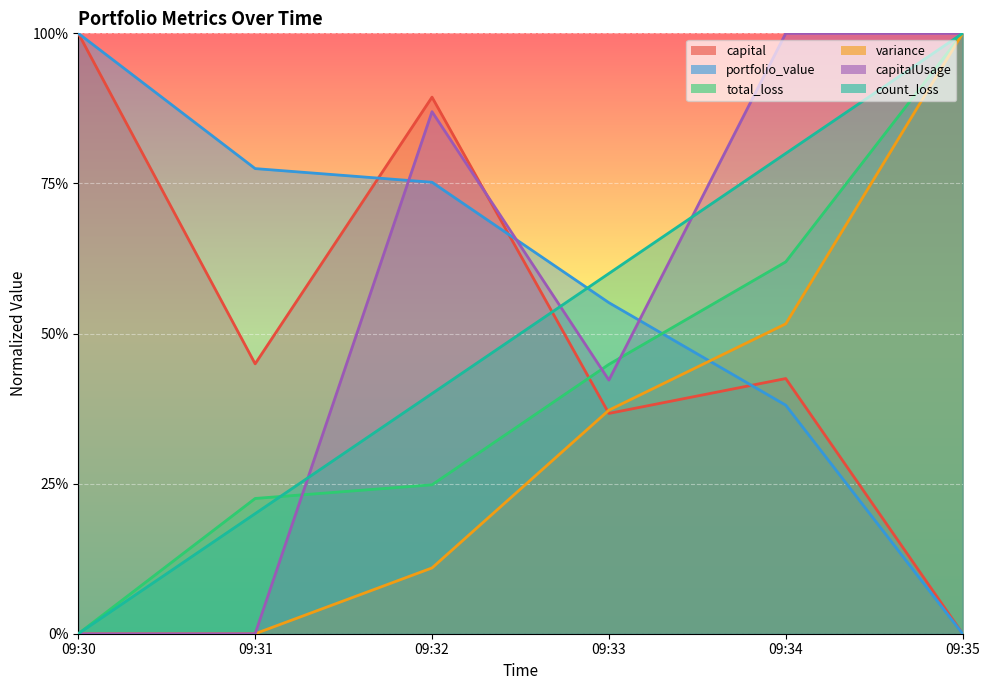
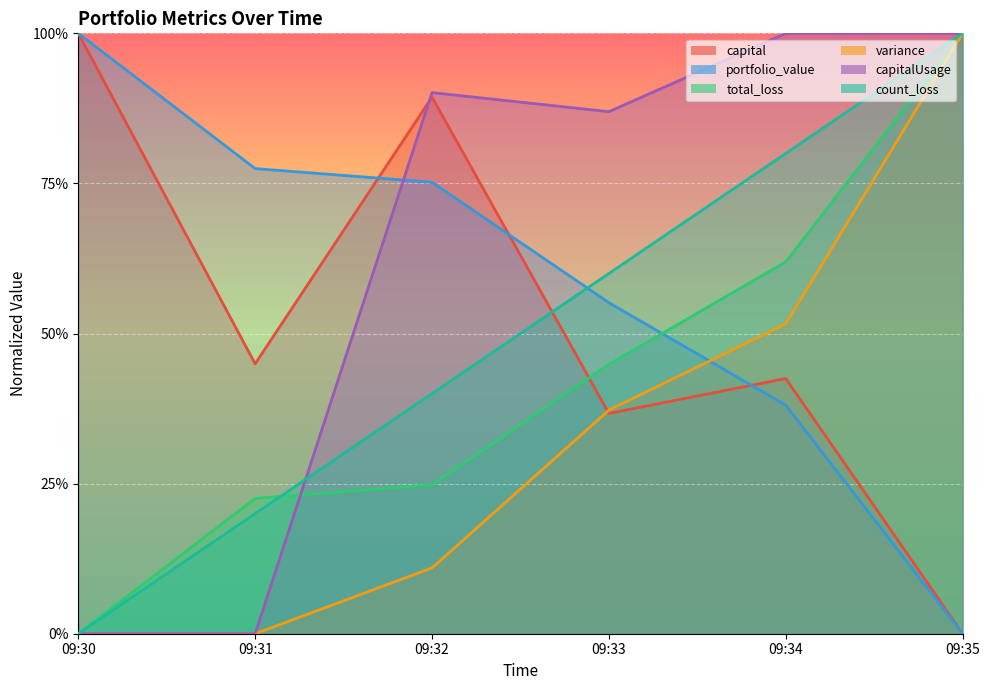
  {
    "capitalUsage": {
-     "09:32": "87%",
-     "09:33": "42%",
+     "09:32": "90%",
+     "09:33": "87%",
      "09:34": "100%"
    }
  }
